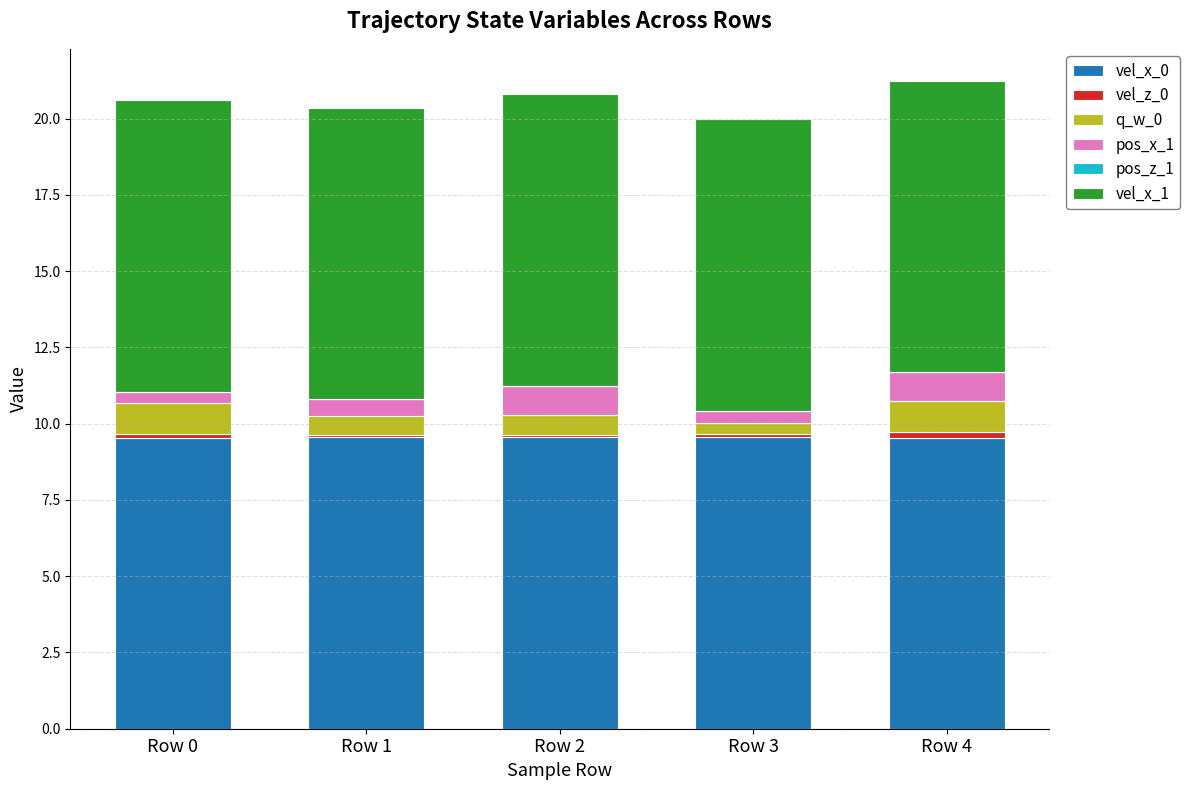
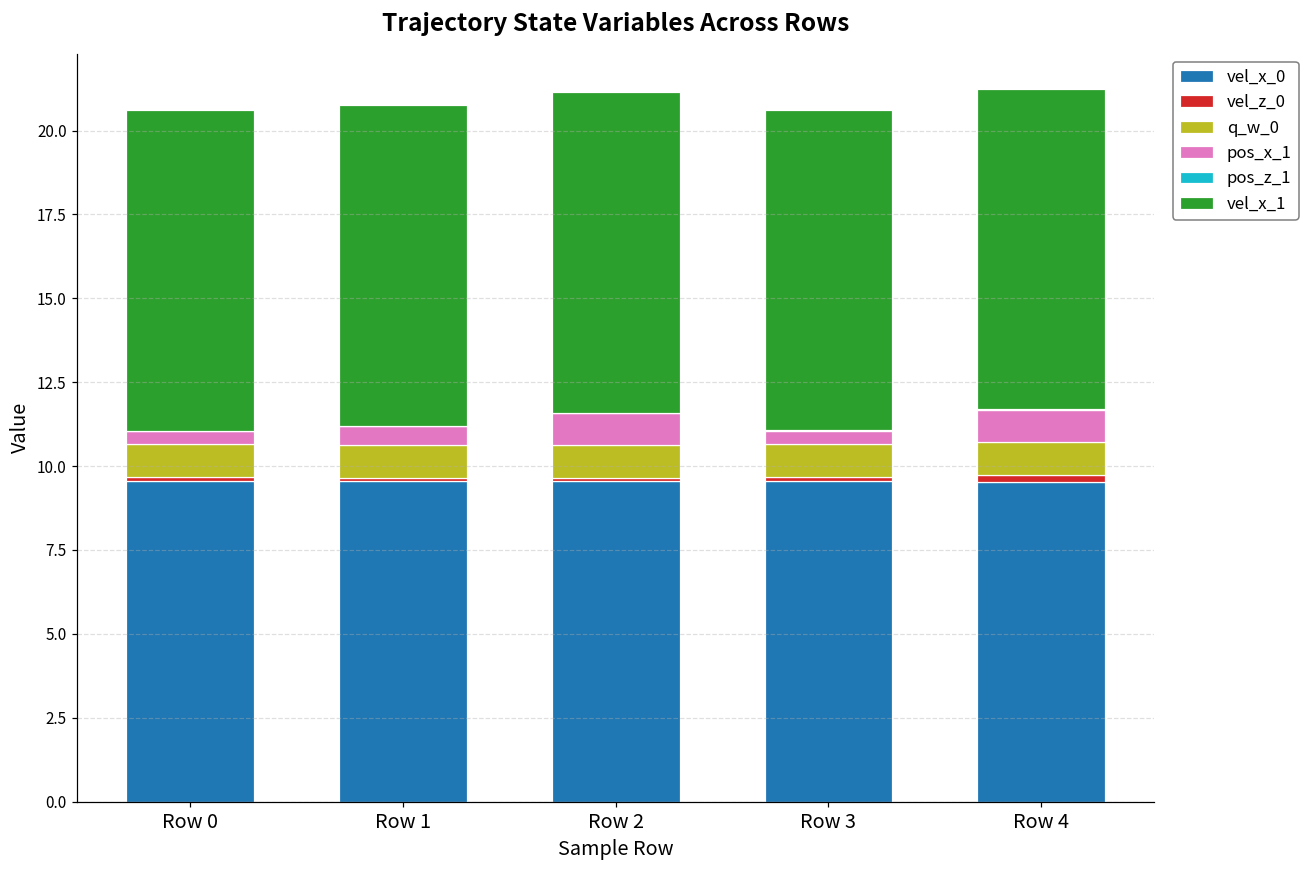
  {
    "vel_x_0": {
      "Row 0": 9.5,
      "Row 1": 9.6,
      "Row 2": 9.6,
      "Row 3": 9.6,
      "Row 4": 9.5
    },
    "vel_z_0": {
      "Row 0": 0.1,
      "Row 3": 0.1,
      "Row 4": 0.2
    },
    "q_w_0": {
      "Row 0": 1.0,
-     "Row 1": 0.6,
-     "Row 2": 0.7,
-     "Row 3": 0.4,
+     "Row 1": 1.0,
+     "Row 2": 1.0,
+     "Row 3": 1.0,
      "Row 4": 1.0
    },
    "pos_z_1": {
      "Row 0": 0.4,
      "Row 1": 0.5,
      "Row 2": 1.0,
      "Row 3": 0.4,
      "Row 4": 1.0
    },
    "vel_x_1": {
      "Row 0": 9.5,
      "Row 1": 9.6,
      "Row 2": 9.6,
      "Row 3": 9.6,
      "Row 4": 9.5
    }
  }
